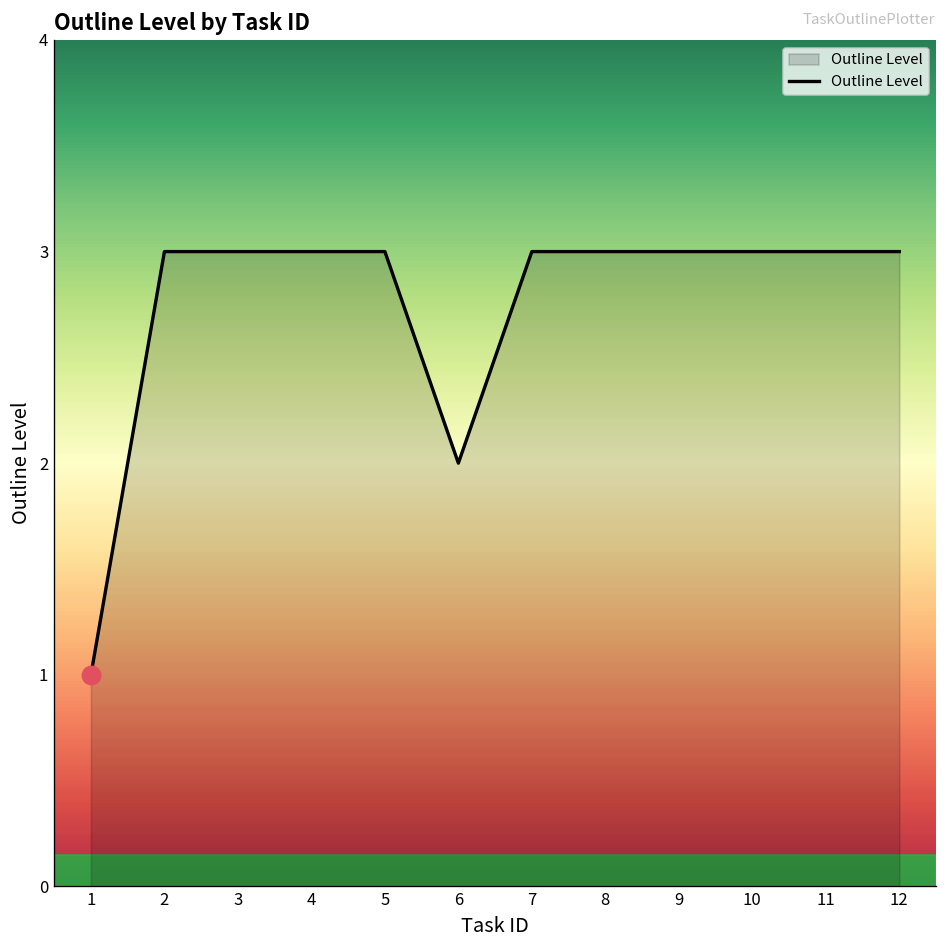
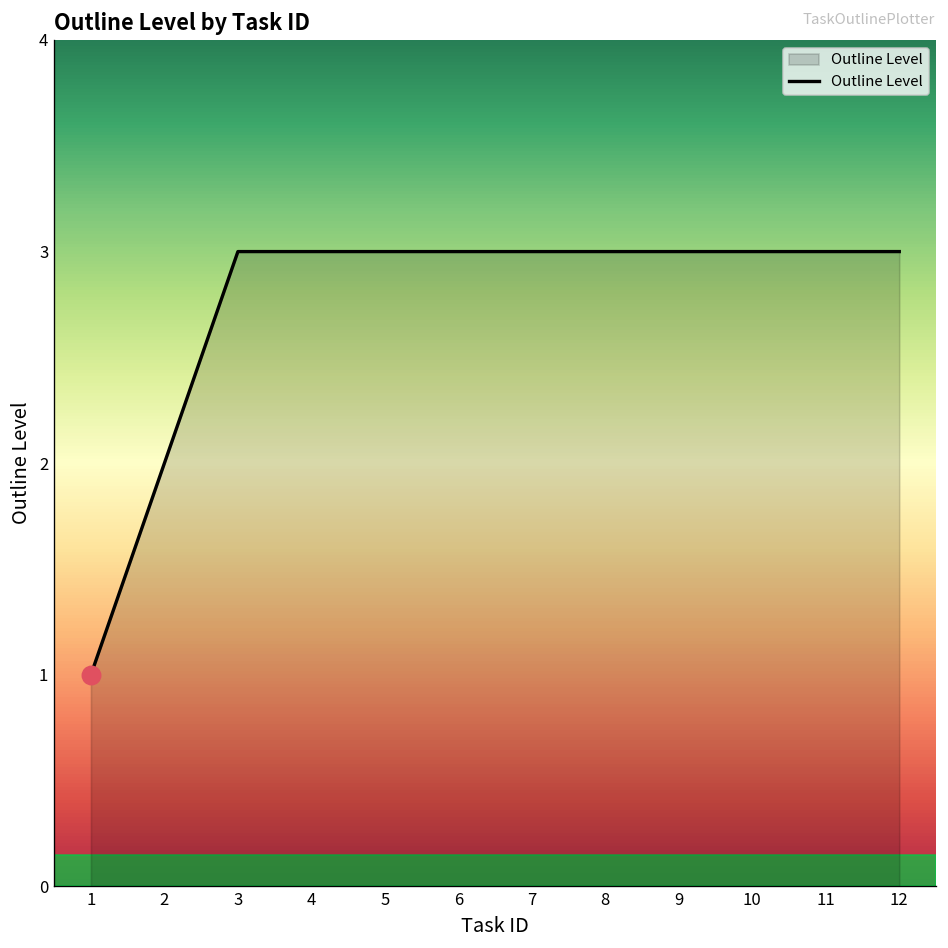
  {
    "Outline Level": {
-     "2": 3,
+     "2": 2,
      "3": 3,
      "4": 3,
      "5": 3,
-     "6": 2,
+     "6": 3,
      "7": 3,
      "8": 3,
      "9": 3,
      "10": 3,
      "11": 3,
      "12": 3
    }
  }
